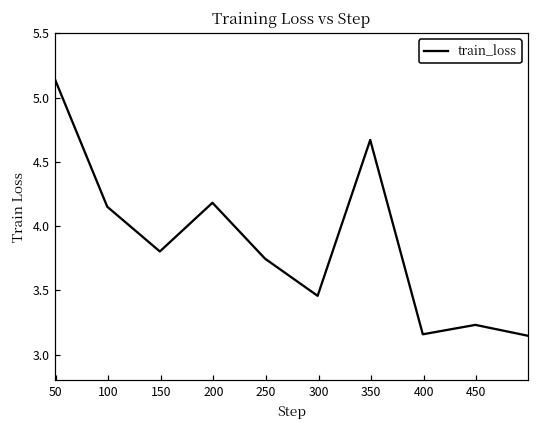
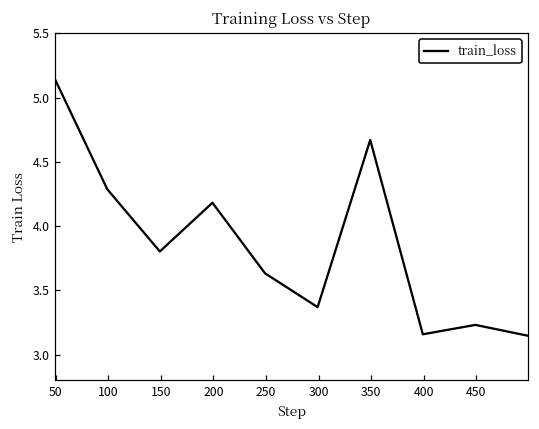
  {
    "50": 5.15,
-   "100": 4.15,
+   "100": 4.29,
    "150": 3.80,
    "200": 4.18,
-   "250": 3.75,
-   "300": 3.46,
+   "250": 3.63,
+   "300": 3.37,
    "350": 4.67,
    "400": 3.16,
    "450": 3.23
  }
